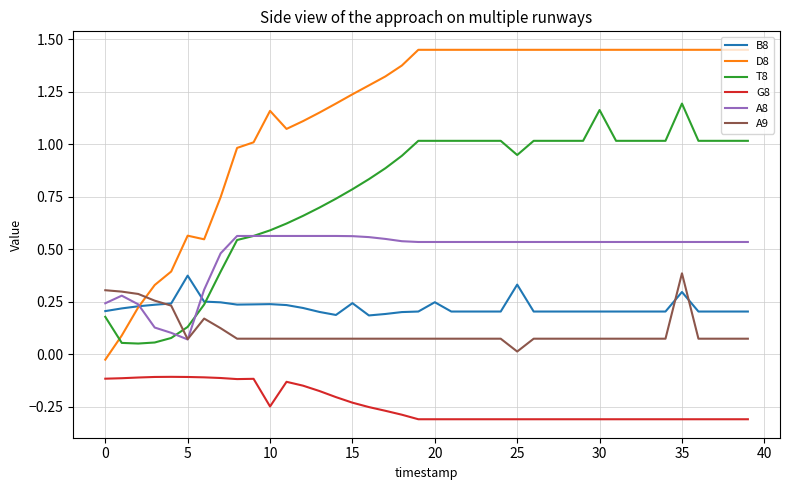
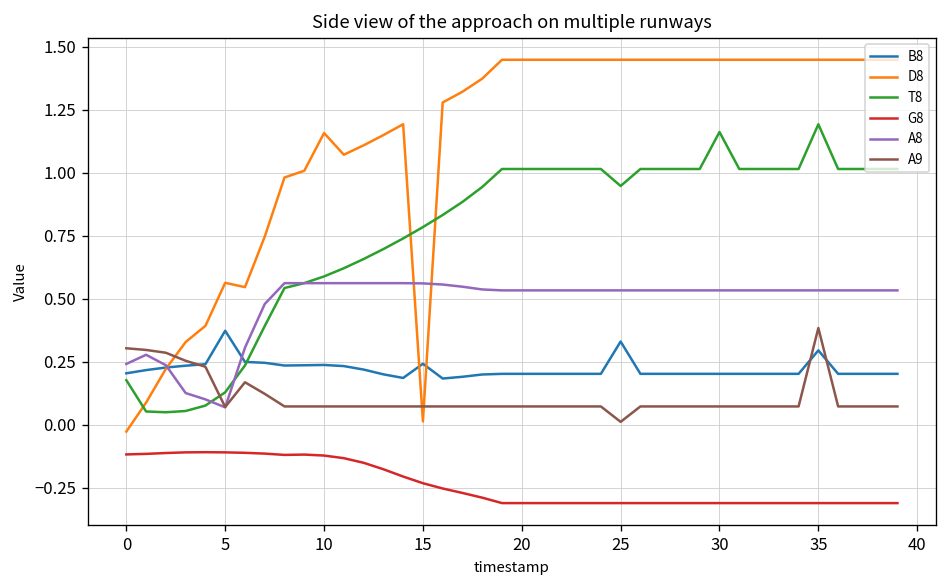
  {
    "B8": {
      "0": 0.20,
      "5": 0.37,
      "10": 0.24,
      "15": 0.24,
-     "20": 0.25,
+     "20": 0.20,
      "25": 0.33,
      "30": 0.20,
      "35": 0.30
    },
    "D8": {
      "0": -0.03,
      "5": 0.56,
      "10": 1.16,
-     "15": 1.24,
+     "15": 0.01,
      "20": 1.45,
      "25": 1.45,
      "30": 1.45,
      "35": 1.45
    },
    "T8": {
      "0": 0.18,
      "5": 0.13,
      "10": 0.59,
      "15": 0.78,
      "20": 1.02,
      "25": 0.95,
      "30": 1.16,
      "35": 1.19
    },
    "G8": {
      "0": -0.12,
      "5": -0.11,
-     "10": -0.25,
+     "10": -0.12,
      "15": -0.23,
      "20": -0.31,
      "25": -0.31,
      "30": -0.31,
      "35": -0.31
    },
    "A8": {
      "0": 0.24,
      "10": 0.56,
      "15": 0.56,
      "20": 0.53,
      "25": 0.53,
      "30": 0.53,
      "35": 0.53
    },
    "A9": {
      "0": 0.30,
      "10": 0.07,
      "15": 0.07,
      "20": 0.07,
      "25": 0.01,
      "30": 0.07,
      "35": 0.38
    }
  }
